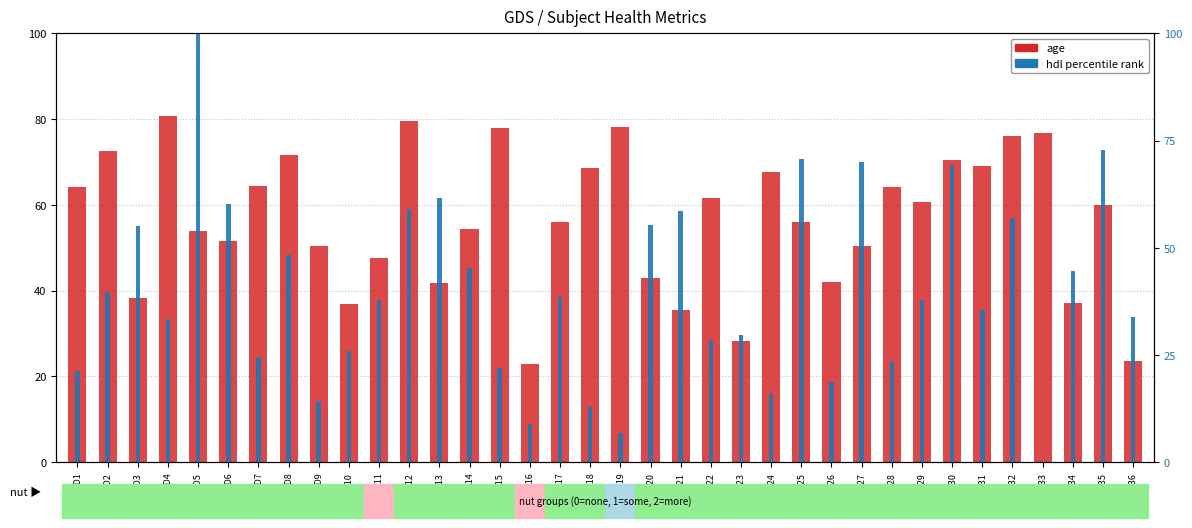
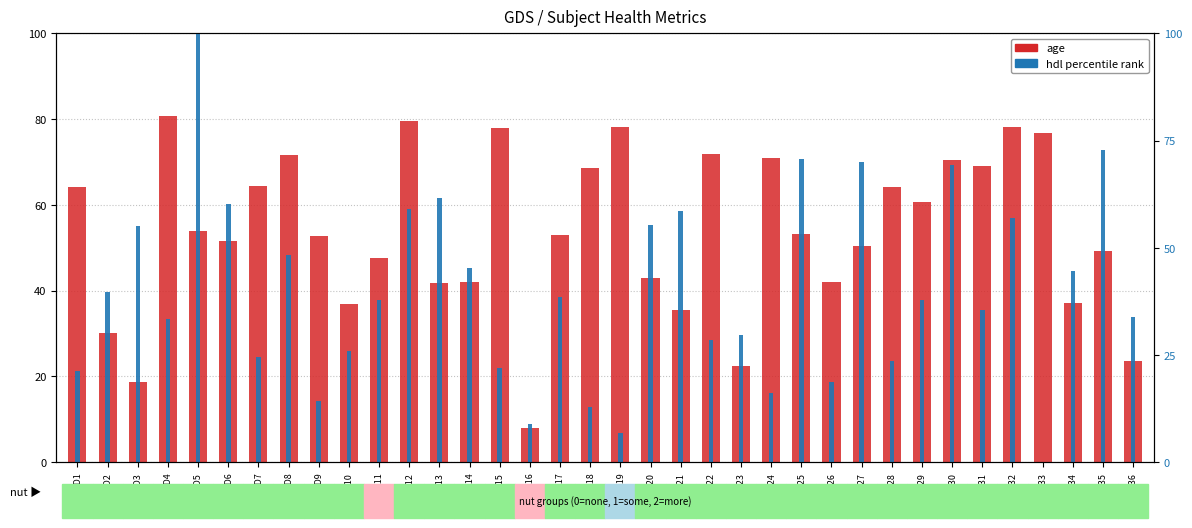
  {
    "age": {
      "ID1": 64,
-     "ID2": 73,
-     "ID3": 38,
+     "ID2": 30,
+     "ID3": 19,
      "ID4": 81,
      "ID5": 54,
      "ID6": 52,
      "ID7": 65,
      "ID8": 72,
-     "ID9": 51,
+     "ID9": 53,
      "ID10": 37,
      "ID11": 48,
      "ID12": 80,
      "ID13": 42,
-     "ID14": 54,
+     "ID14": 42,
      "ID15": 78,
-     "ID16": 23,
-     "ID17": 56,
+     "ID16": 8,
+     "ID17": 53,
      "ID18": 69,
      "ID19": 78,
      "ID20": 43,
      "ID21": 36,
-     "ID22": 62,
-     "ID23": 28,
-     "ID24": 68,
-     "ID25": 56,
+     "ID22": 72,
+     "ID23": 23,
+     "ID24": 71,
+     "ID25": 53,
      "ID26": 42,
      "ID27": 50,
      "ID28": 64,
      "ID29": 61,
      "ID30": 70,
      "ID31": 69,
-     "ID32": 76,
+     "ID32": 78,
      "ID33": 77,
      "ID34": 37,
-     "ID35": 60,
+     "ID35": 49,
      "ID36": 24
    }
  }
